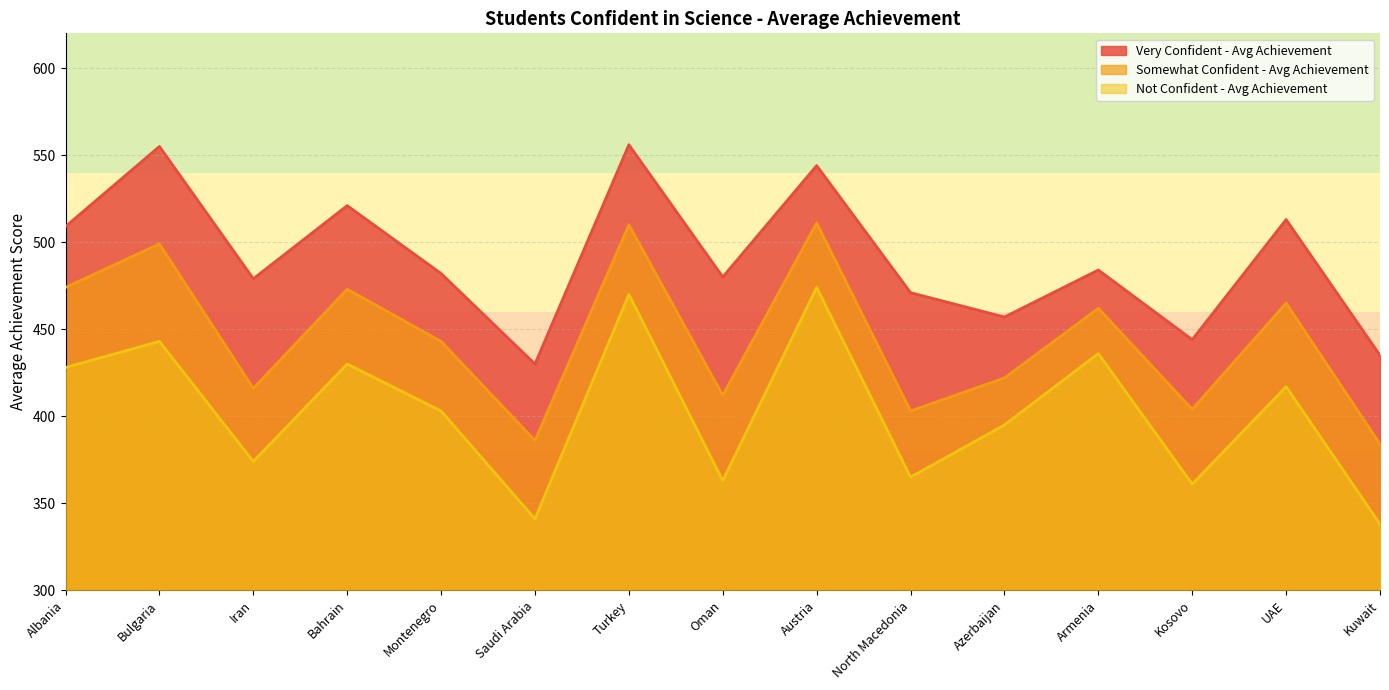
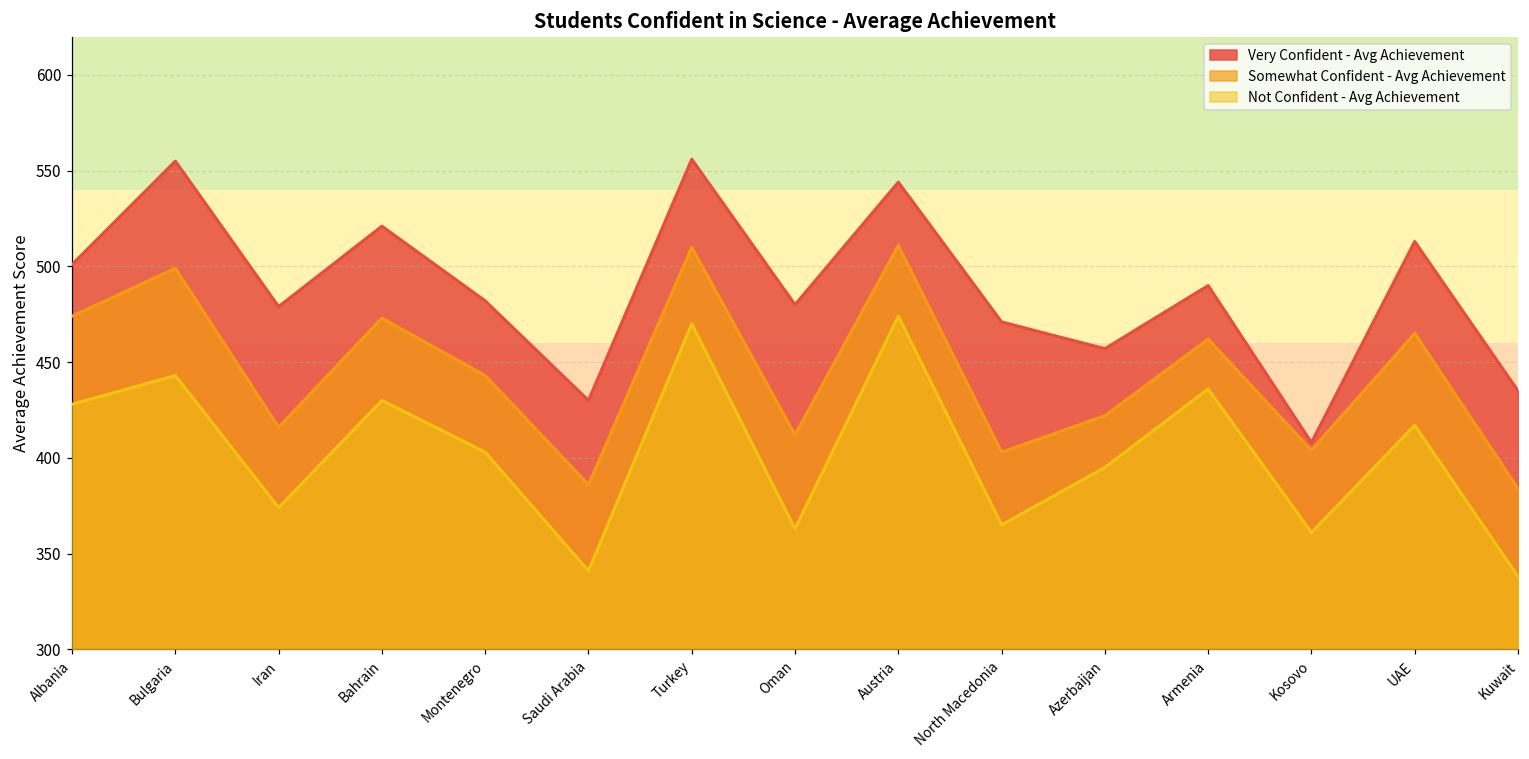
  {
    "Very Confident - Avg Achievement": {
-     "Albania": 509,
+     "Albania": 501,
      "Bulgaria": 555,
      "Iran": 479,
      "Bahrain": 521,
      "Montenegro": 482,
      "Saudi Arabia": 430,
      "Turkey": 556,
      "Oman": 480,
      "Austria": 544,
      "North Macedonia": 471,
      "Azerbaijan": 457,
-     "Armenia": 484,
-     "Kosovo": 444,
+     "Armenia": 490,
+     "Kosovo": 408,
      "UAE": 513,
      "Kuwait": 435
    }
  }
